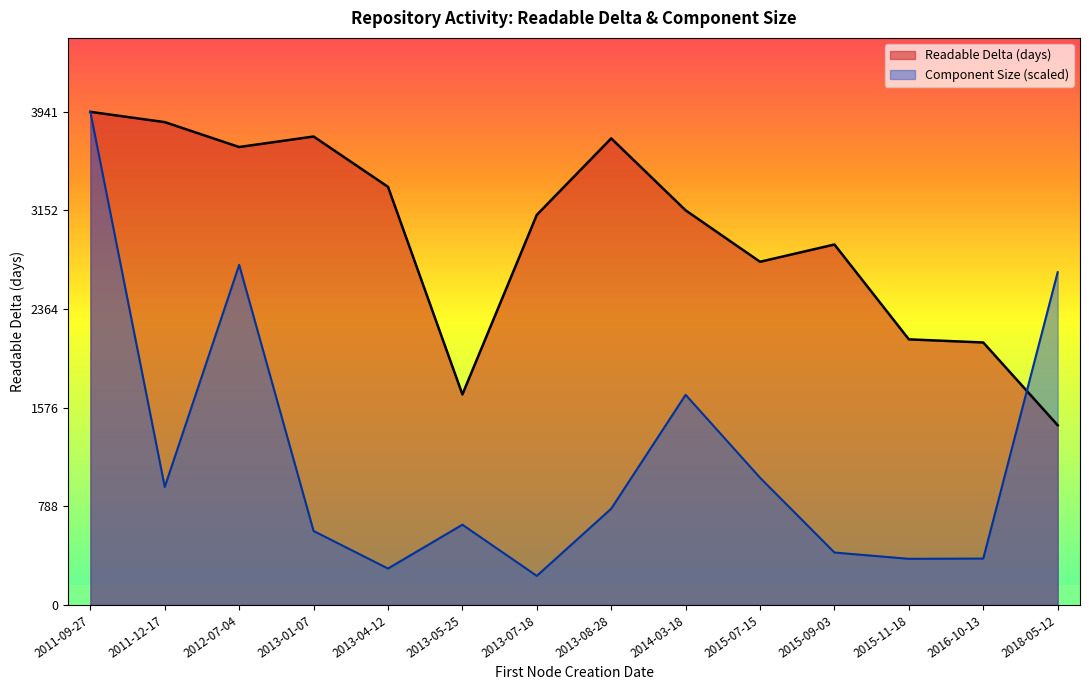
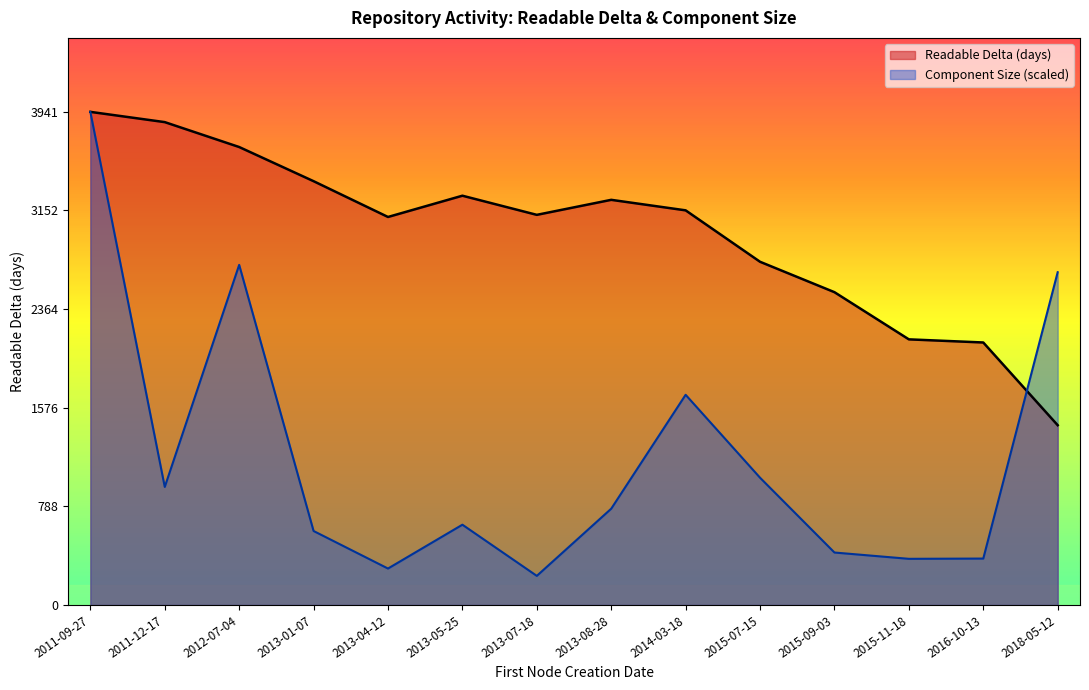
  {
    "Readable Delta (days)": {
      "2011-12-17": 3860,
      "2012-07-04": 3660,
-     "2013-01-07": 3740,
-     "2013-04-12": 3340,
-     "2013-05-25": 1680,
+     "2013-01-07": 3390,
+     "2013-04-12": 3100,
+     "2013-05-25": 3270,
      "2013-07-18": 3120,
-     "2013-08-28": 3730,
+     "2013-08-28": 3240,
      "2014-03-18": 3150,
      "2015-07-15": 2740,
-     "2015-09-03": 2880,
+     "2015-09-03": 2500,
      "2015-11-18": 2120,
      "2016-10-13": 2100,
      "2018-05-12": 1440
    },
    "Component Size (scaled)": {
      "2011-12-17": 940,
      "2012-07-04": 2720,
      "2013-01-07": 590,
      "2013-04-12": 290,
      "2013-05-25": 640,
      "2013-07-18": 230,
      "2013-08-28": 770,
      "2014-03-18": 1680,
      "2015-07-15": 1020,
      "2015-09-03": 420,
      "2015-11-18": 370,
      "2016-10-13": 370,
      "2018-05-12": 2660
    }
  }
